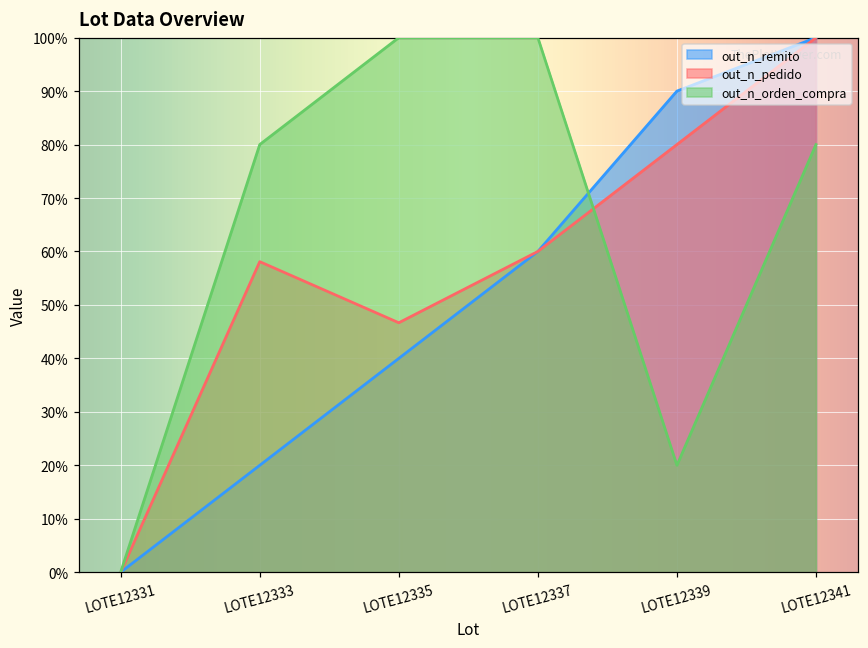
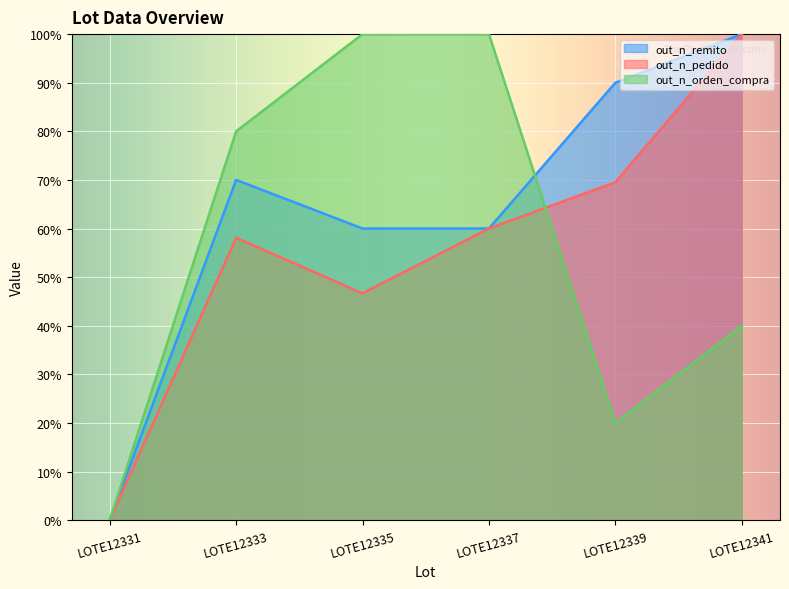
  {
    "out_n_remito": {
-     "LOTE12333": "20%",
-     "LOTE12335": "40%",
+     "LOTE12333": "70%",
+     "LOTE12335": "60%",
      "LOTE12339": "90%"
    },
    "out_n_pedido": {
      "LOTE12333": "58%",
      "LOTE12335": "47%",
-     "LOTE12339": "80%"
+     "LOTE12339": "70%"
    },
    "out_n_orden_compra": {
      "LOTE12333": "80%",
      "LOTE12335": "100%",
      "LOTE12337": "100%",
      "LOTE12339": "20%",
-     "LOTE12341": "80%"
+     "LOTE12341": "40%"
    }
  }
